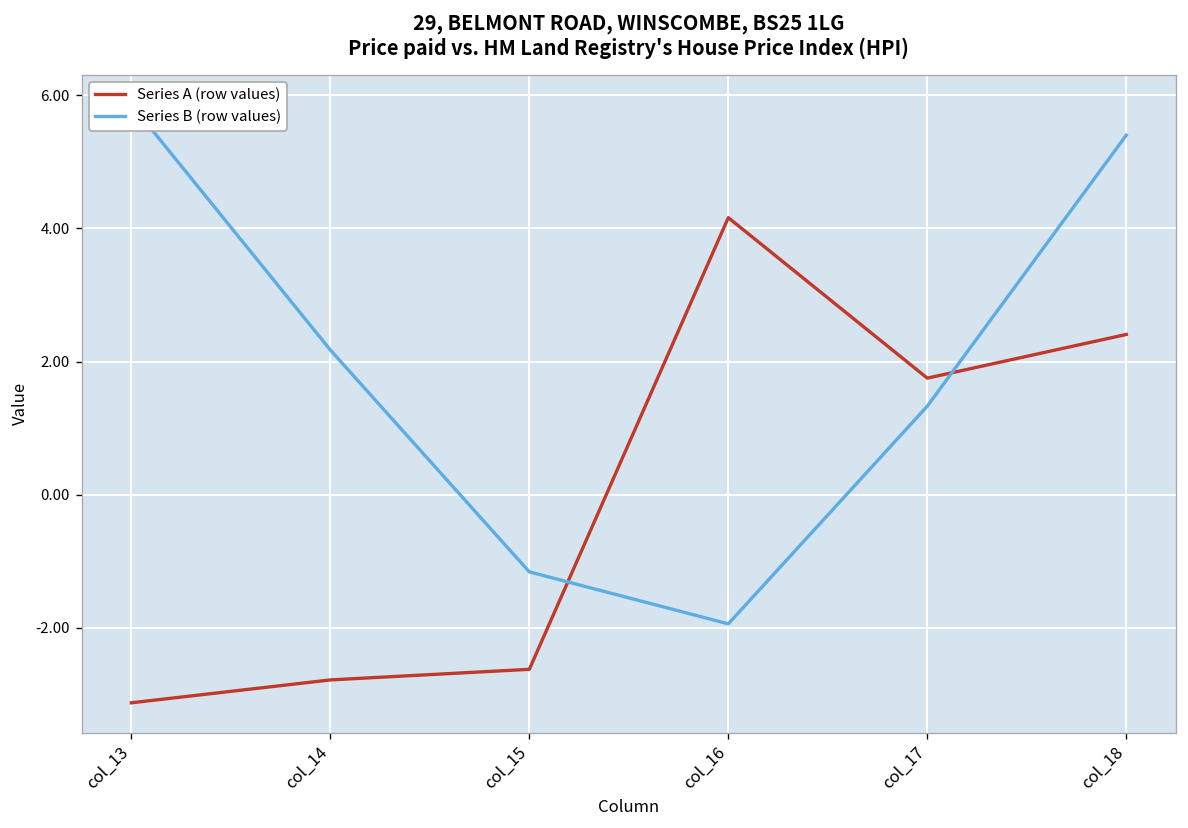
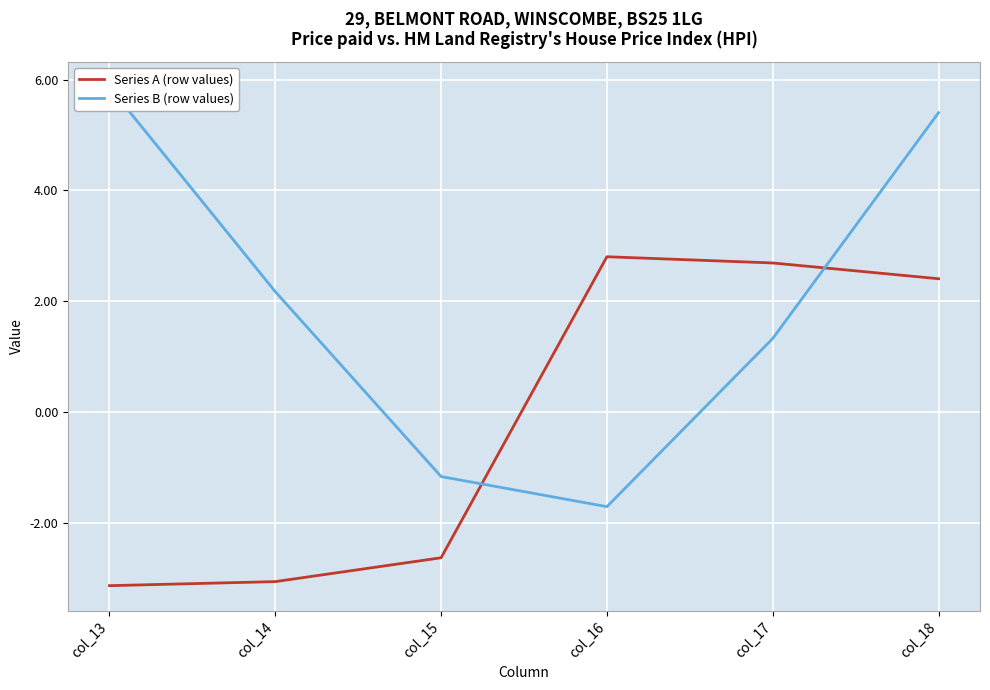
  {
    "Series A (row values)": {
      "col_13": -3.1,
-     "col_14": -2.8,
+     "col_14": -3.1,
      "col_15": -2.6,
-     "col_16": 4.2,
-     "col_17": 1.8,
+     "col_16": 2.8,
+     "col_17": 2.7,
      "col_18": 2.4
    },
    "Series B (row values)": {
      "col_14": 2.2,
      "col_15": -1.2,
-     "col_16": -1.9,
+     "col_16": -1.7,
      "col_17": 1.3,
      "col_18": 5.4
    }
  }
